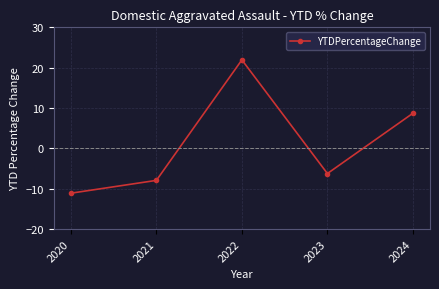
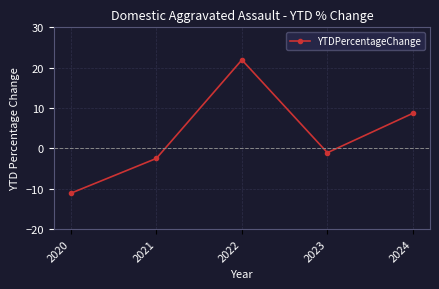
  {
    "2020": -11,
-   "2021": -8,
+   "2021": -2,
    "2022": 22,
-   "2023": -6,
+   "2023": -1,
    "2024": 9
  }
